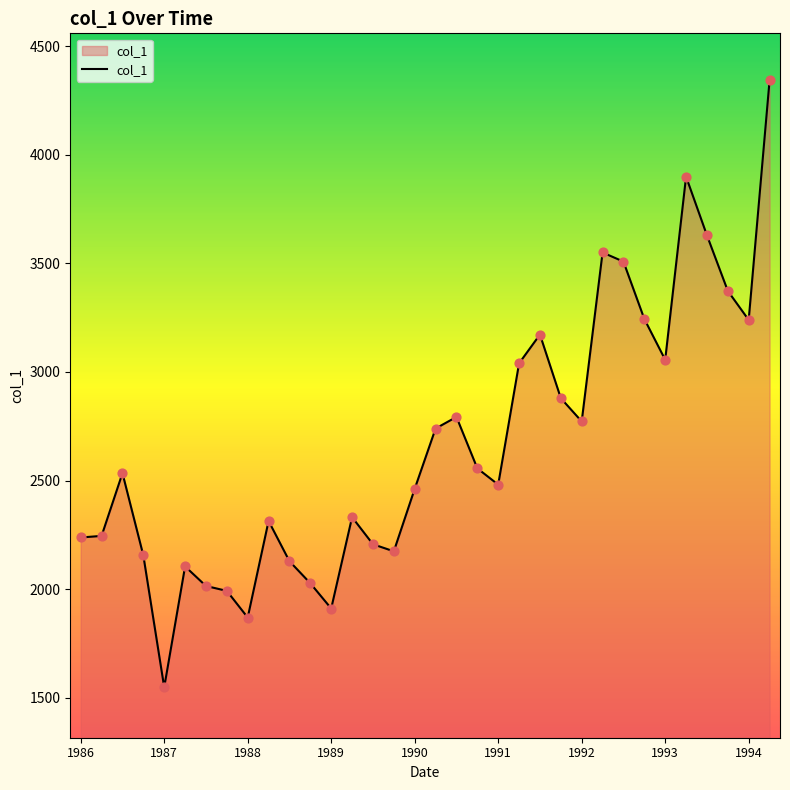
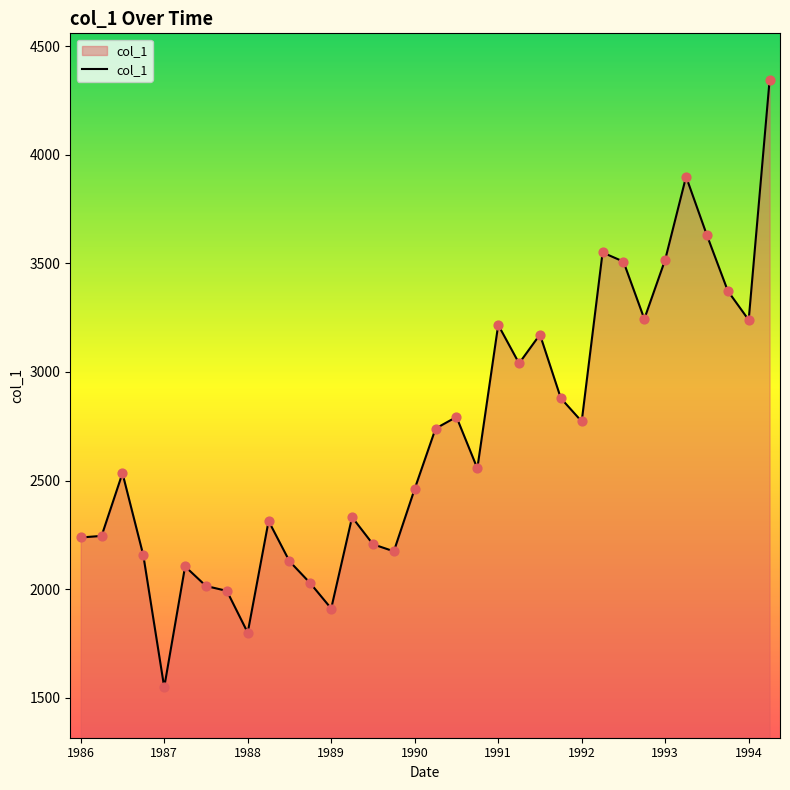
  {
    "1986": 2240,
    "1987": 1550,
-   "1988": 1870,
+   "1988": 1800,
    "1989": 1910,
    "1990": 2460,
-   "1991": 2480,
+   "1991": 3220,
    "1992": 2770,
-   "1993": 3060,
+   "1993": 3520,
    "1994": 3240
  }
